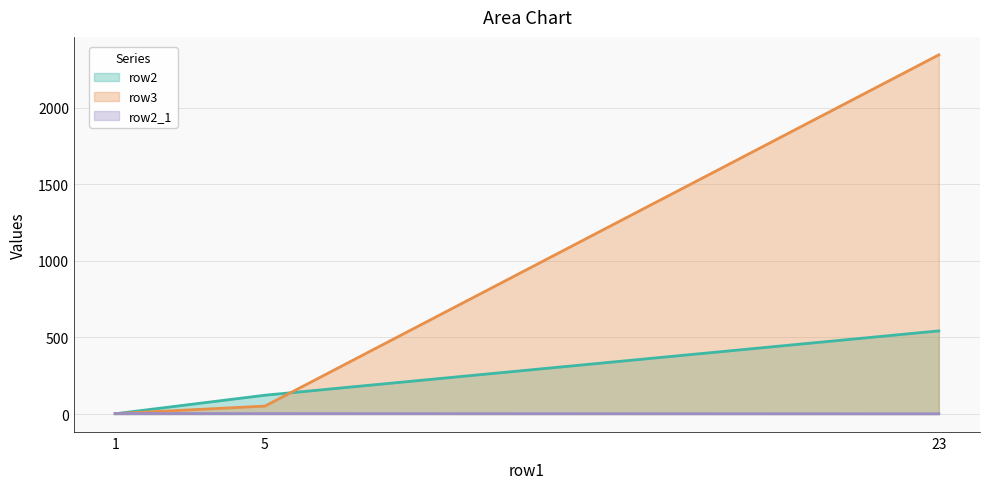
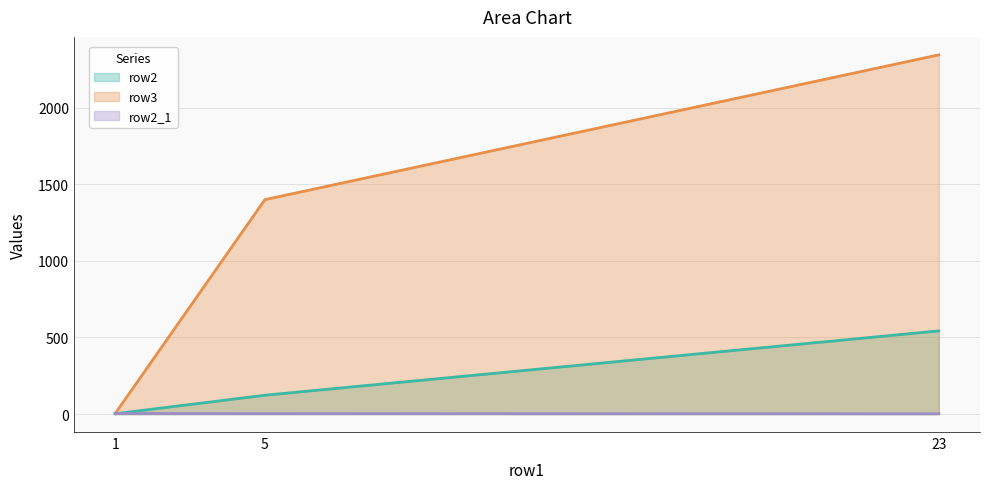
  {
    "row3": {
-     "5": 50,
+     "5": 1400,
      "23": 2350
    }
  }
